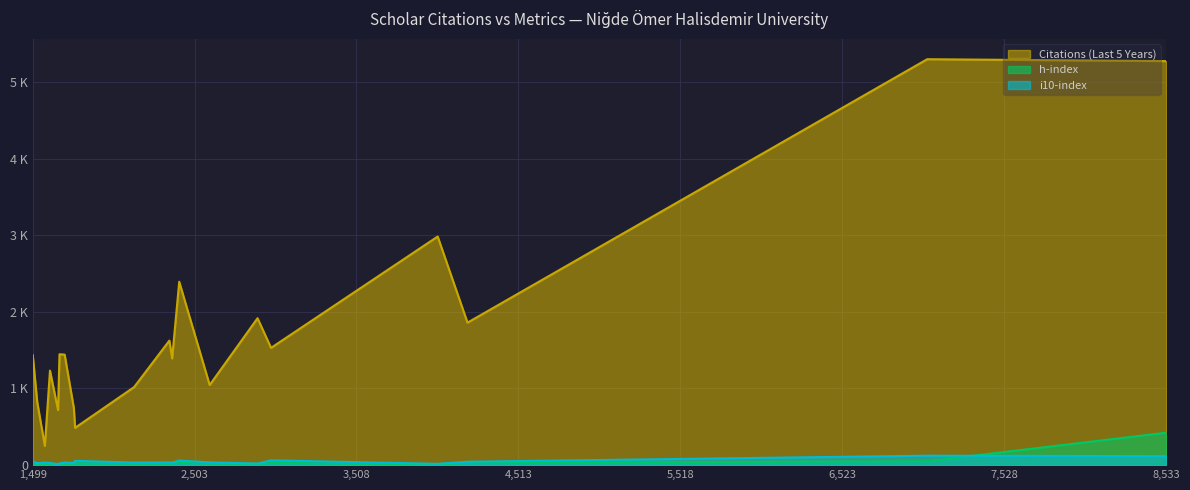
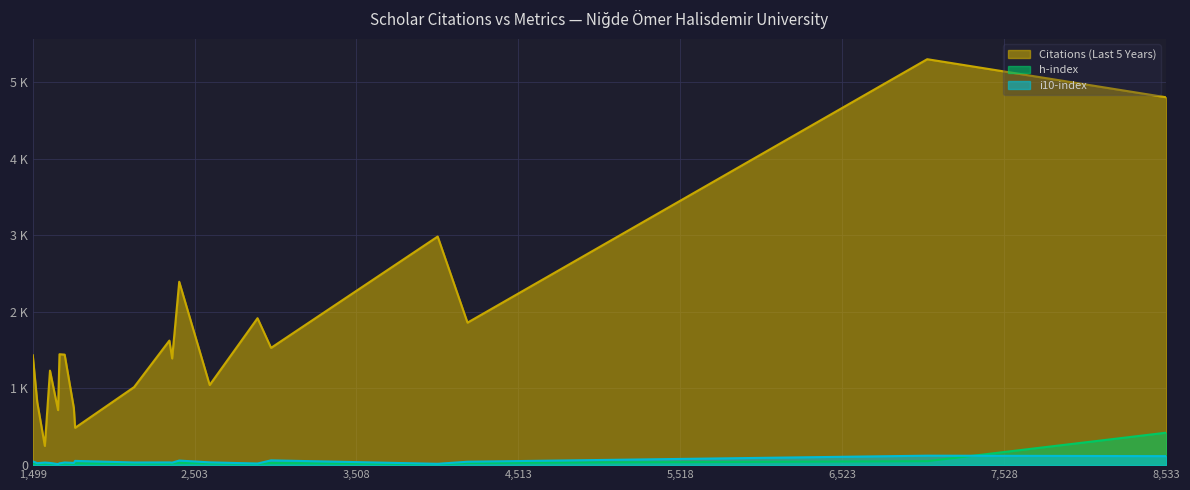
  {
    "Citations (Last 5 Years)": {
      "1,499": 1400,
-     "8,533": 5300
+     "8,533": 4800
    },
    "h-index": {
      "8,533": 400
    },
    "i10-index": {
      "8,533": 100
    }
  }
